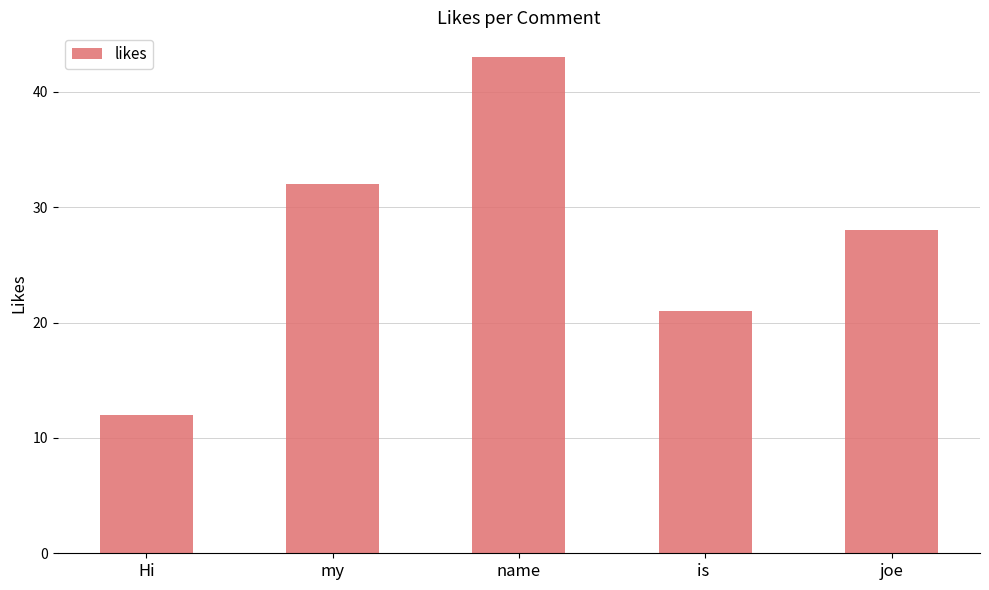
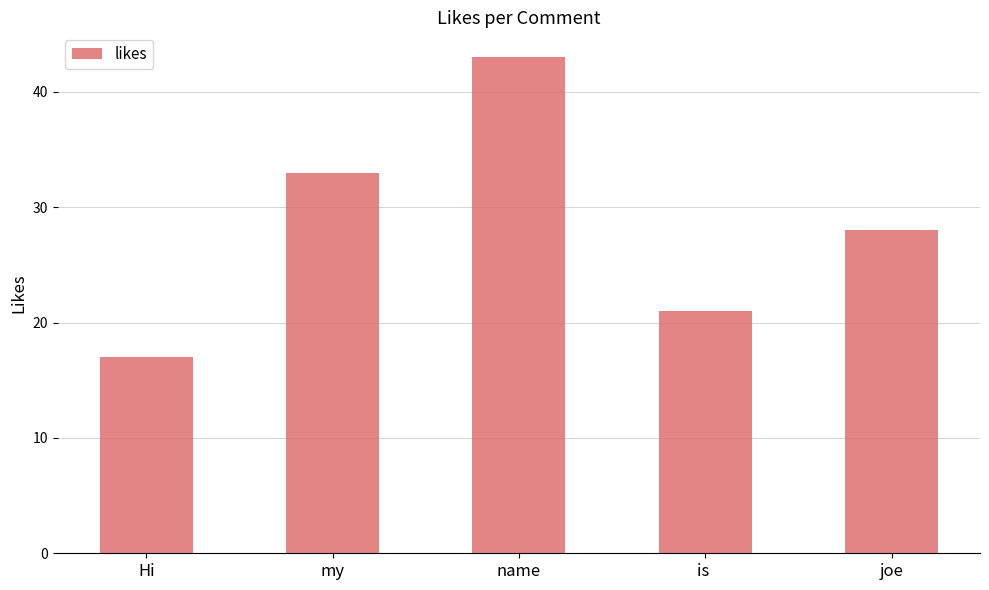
  {
-   "Hi": 12,
-   "my": 32,
+   "Hi": 17,
+   "my": 33,
    "name": 43,
    "is": 21,
    "joe": 28
  }
